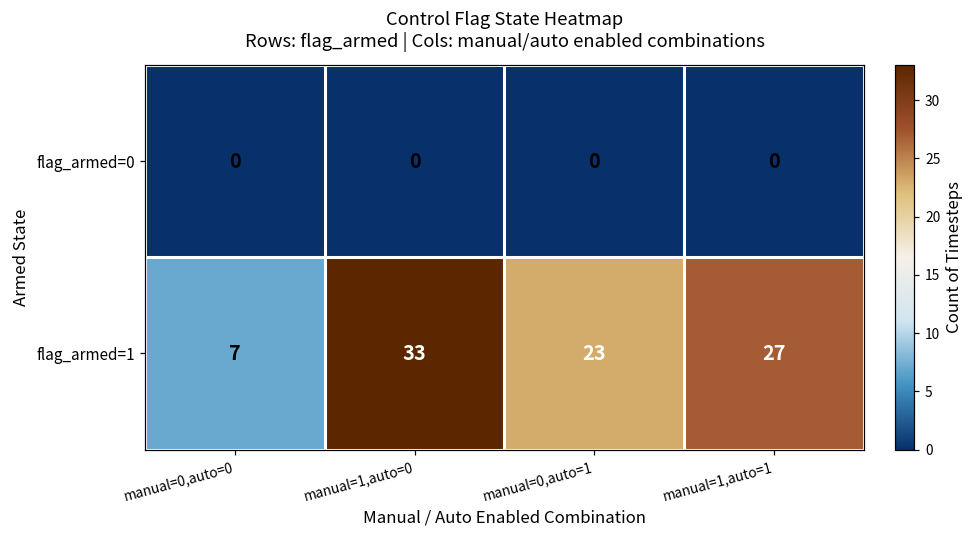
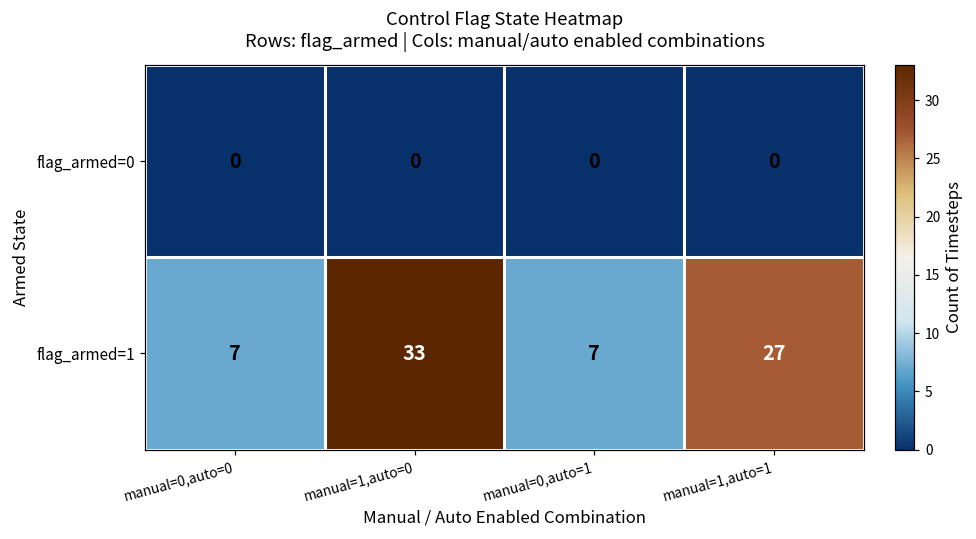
  {
    "flag_armed=0": {
      "manual=0,auto=0": 0,
      "manual=1,auto=0": 0,
      "manual=0,auto=1": 0,
      "manual=1,auto=1": 0
    },
    "flag_armed=1": {
      "manual=0,auto=0": 7,
      "manual=1,auto=0": 33,
-     "manual=0,auto=1": 23,
+     "manual=0,auto=1": 7,
      "manual=1,auto=1": 27
    }
  }
